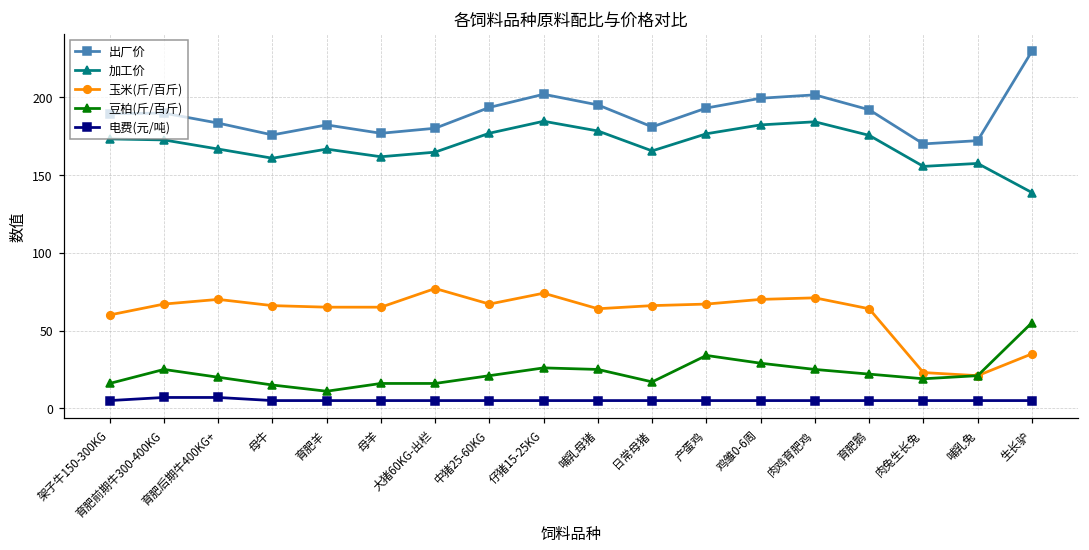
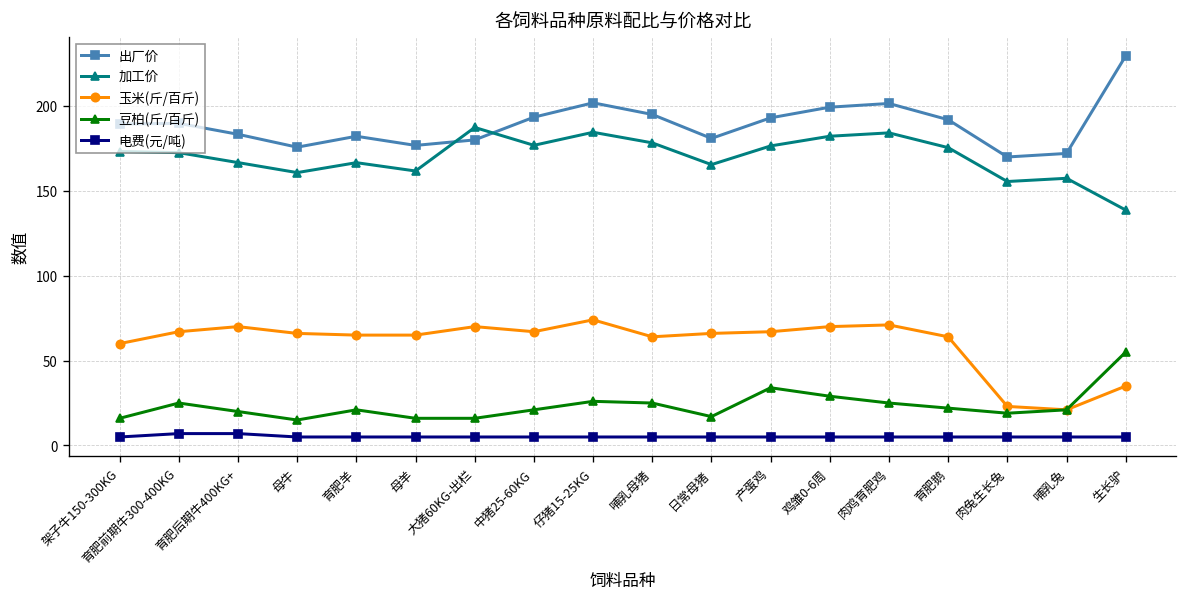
  {
    "出厂价": {
      "育肥后期牛400KG+": 183,
      "母牛": 176,
      "育肥羊": 182,
      "母羊": 177,
      "大猪60KG-出栏": 180,
      "中猪25-60KG": 193,
      "仔猪15-25KG": 202,
      "哺乳母猪": 195,
      "日常母猪": 181,
      "产蛋鸡": 193,
      "鸡雏0-6周": 199,
      "肉鸡育肥鸡": 201,
      "育肥鹅": 192,
      "肉兔生长兔": 170,
      "哺乳兔": 172,
      "生长驴": 229
    },
    "加工价": {
      "架子牛150-300KG": 173,
      "育肥前期牛300-400KG": 172,
      "育肥后期牛400KG+": 167,
      "母牛": 161,
      "育肥羊": 167,
      "母羊": 162,
-     "大猪60KG-出栏": 165,
+     "大猪60KG-出栏": 187,
      "中猪25-60KG": 177,
      "仔猪15-25KG": 184,
      "哺乳母猪": 178,
      "日常母猪": 165,
      "产蛋鸡": 176,
      "鸡雏0-6周": 182,
      "肉鸡育肥鸡": 184,
      "育肥鹅": 175,
      "肉兔生长兔": 155,
      "哺乳兔": 157,
      "生长驴": 139
    },
    "玉米(斤/百斤)": {
      "架子牛150-300KG": 60,
      "育肥前期牛300-400KG": 67,
      "育肥后期牛400KG+": 70,
      "母牛": 66,
      "育肥羊": 65,
      "母羊": 65,
-     "大猪60KG-出栏": 77,
+     "大猪60KG-出栏": 70,
      "中猪25-60KG": 67,
      "仔猪15-25KG": 74,
      "哺乳母猪": 64,
      "日常母猪": 66,
      "产蛋鸡": 67,
      "鸡雏0-6周": 70,
      "肉鸡育肥鸡": 71,
      "育肥鹅": 64,
      "肉兔生长兔": 23,
      "生长驴": 35
    },
    "豆柏(斤/百斤)": {
      "架子牛150-300KG": 16,
      "育肥前期牛300-400KG": 25,
      "育肥后期牛400KG+": 20,
      "母牛": 15,
-     "育肥羊": 11,
+     "育肥羊": 21,
      "母羊": 16,
      "大猪60KG-出栏": 16,
      "中猪25-60KG": 21,
      "仔猪15-25KG": 26,
      "哺乳母猪": 25,
      "日常母猪": 17,
      "产蛋鸡": 34,
      "鸡雏0-6周": 29,
      "肉鸡育肥鸡": 25,
      "育肥鹅": 22,
      "肉兔生长兔": 19,
      "生长驴": 55
    },
    "电费(元/吨)": {
      "架子牛150-300KG": 5,
      "育肥前期牛300-400KG": 7,
      "育肥后期牛400KG+": 7,
      "母牛": 5,
      "育肥羊": 5,
      "母羊": 5,
      "大猪60KG-出栏": 5,
      "中猪25-60KG": 5,
      "仔猪15-25KG": 5,
      "哺乳母猪": 5,
      "日常母猪": 5,
      "产蛋鸡": 5,
      "鸡雏0-6周": 5,
      "肉鸡育肥鸡": 5,
      "育肥鹅": 5,
      "肉兔生长兔": 5,
      "哺乳兔": 5,
      "生长驴": 5
    }
  }
